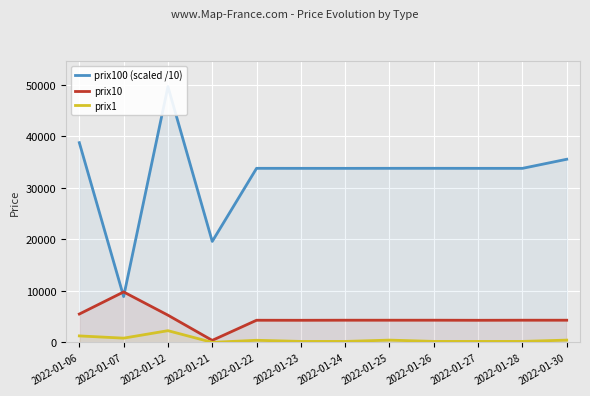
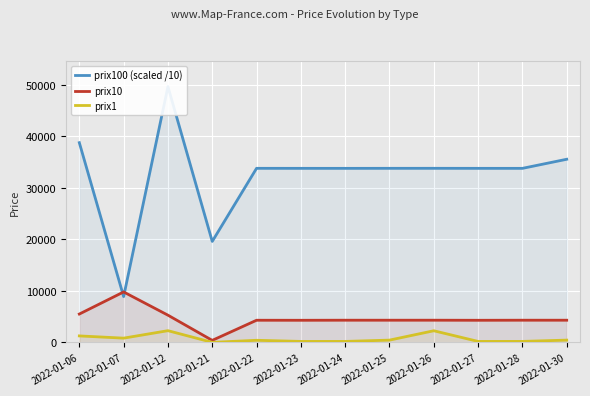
  {
    "prix100 (scaled /10)": {
      "2022-01-06": 39000,
      "2022-01-07": 9000,
      "2022-01-21": 20000,
      "2022-01-22": 34000,
      "2022-01-23": 34000,
      "2022-01-24": 34000,
      "2022-01-25": 34000,
      "2022-01-26": 34000,
      "2022-01-27": 34000,
      "2022-01-28": 34000,
      "2022-01-30": 36000
    },
    "prix10": {
      "2022-01-06": 6000,
      "2022-01-07": 10000,
      "2022-01-12": 5000,
      "2022-01-22": 4000,
      "2022-01-23": 4000,
      "2022-01-24": 4000,
      "2022-01-25": 4000,
      "2022-01-26": 4000,
      "2022-01-27": 4000,
      "2022-01-28": 4000,
      "2022-01-30": 4000
    },
    "prix1": {
      "2022-01-06": 1000,
      "2022-01-07": 1000,
      "2022-01-12": 2000,
      "2022-01-22": 0,
      "2022-01-23": 0,
      "2022-01-24": 0,
      "2022-01-25": 0,
-     "2022-01-26": 0,
+     "2022-01-26": 2000,
      "2022-01-27": 0,
      "2022-01-28": 0,
      "2022-01-30": 0
    }
  }
